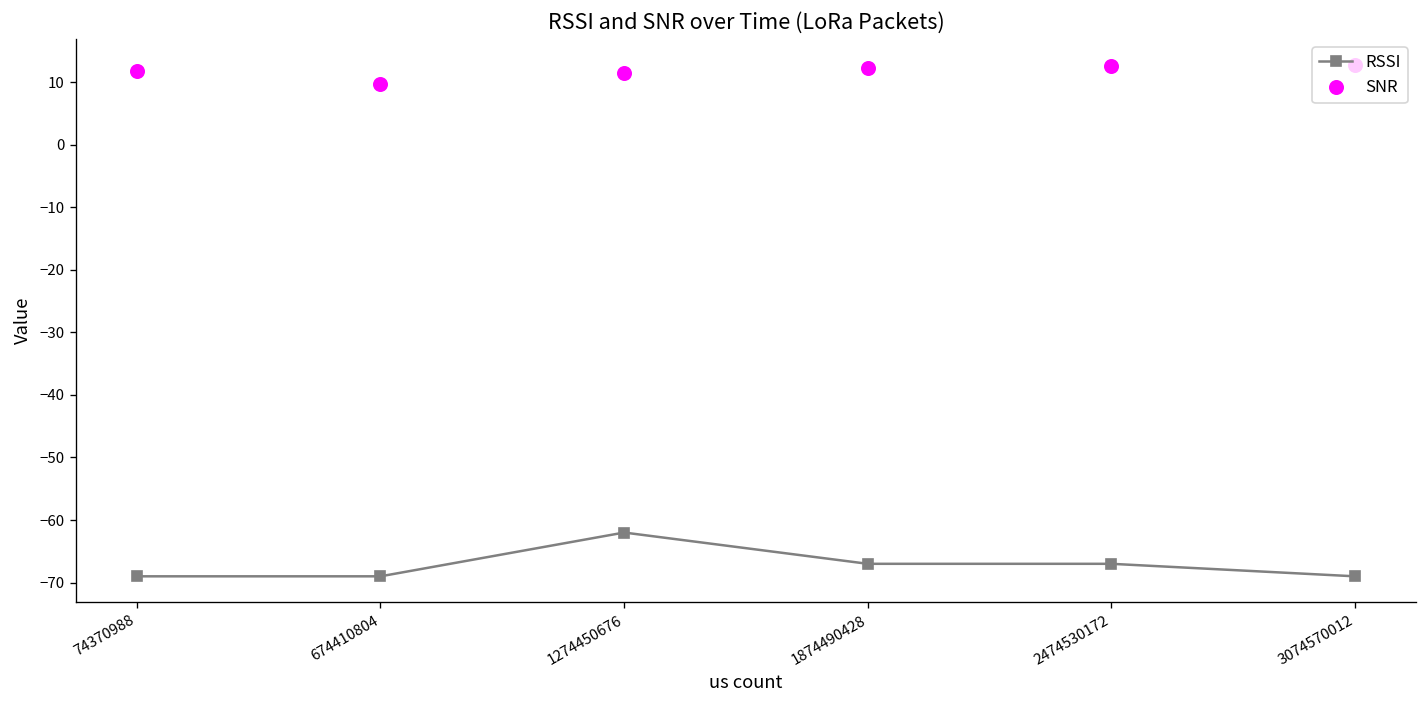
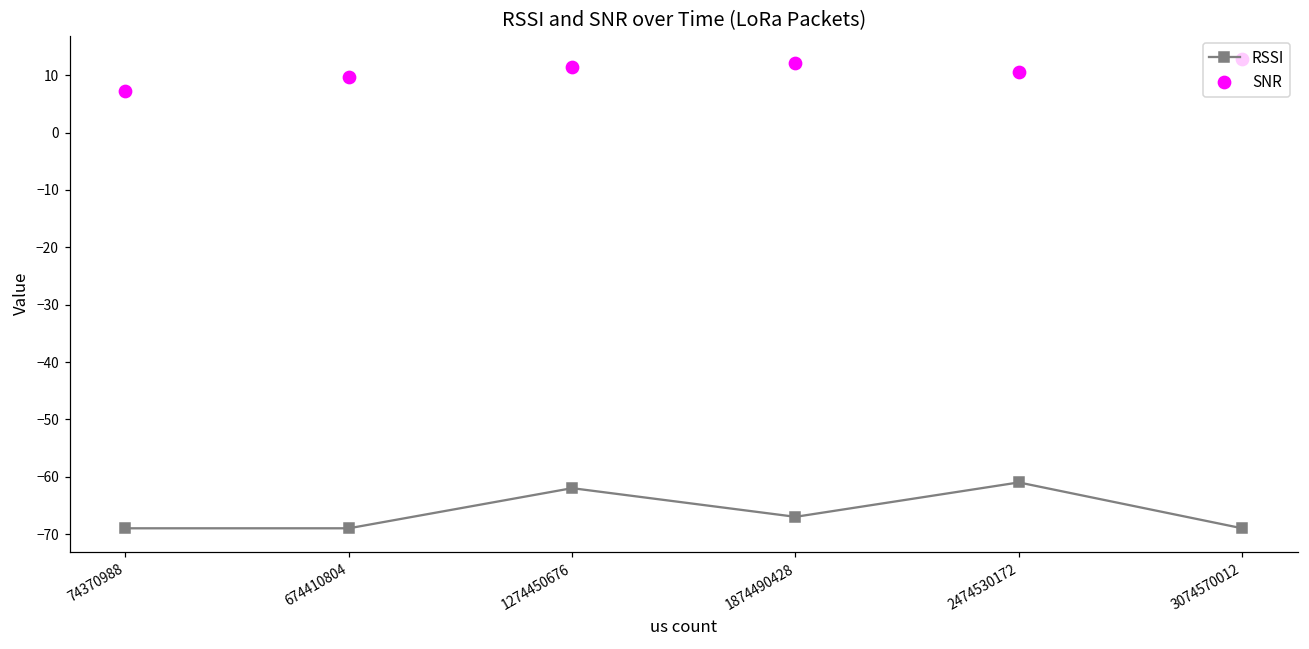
  {
    "RSSI": {
      "74370988": -69,
      "674410804": -69,
      "1274450676": -62,
      "1874490428": -67,
-     "2474530172": -67,
+     "2474530172": -61,
      "3074570012": -69
    },
    "SNR": {
-     "74370988": 12,
+     "74370988": 7,
      "674410804": 10,
      "1274450676": 12,
      "1874490428": 12,
-     "2474530172": 13
+     "2474530172": 11
    }
  }
